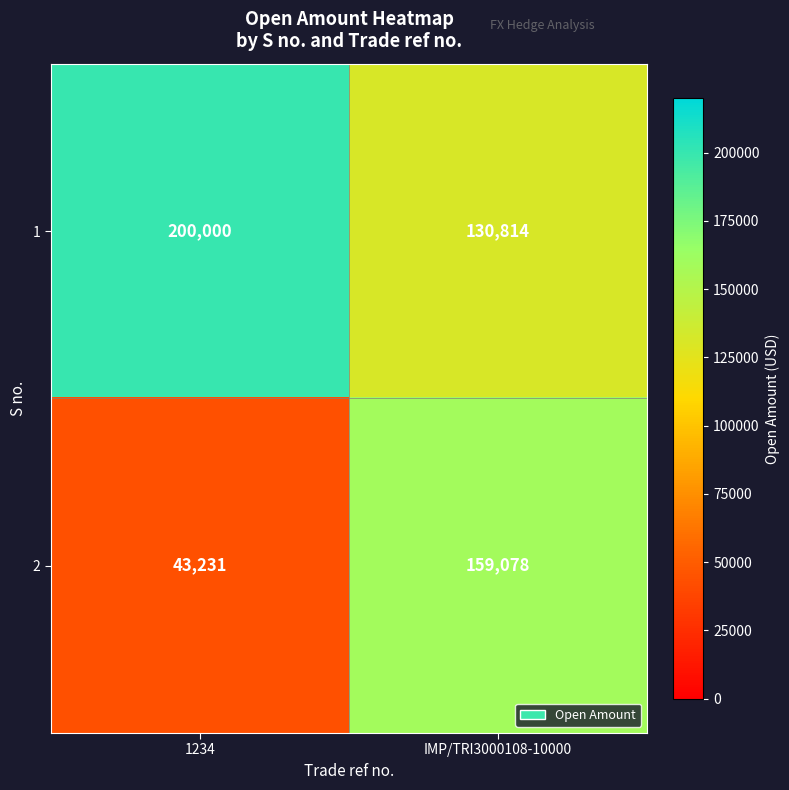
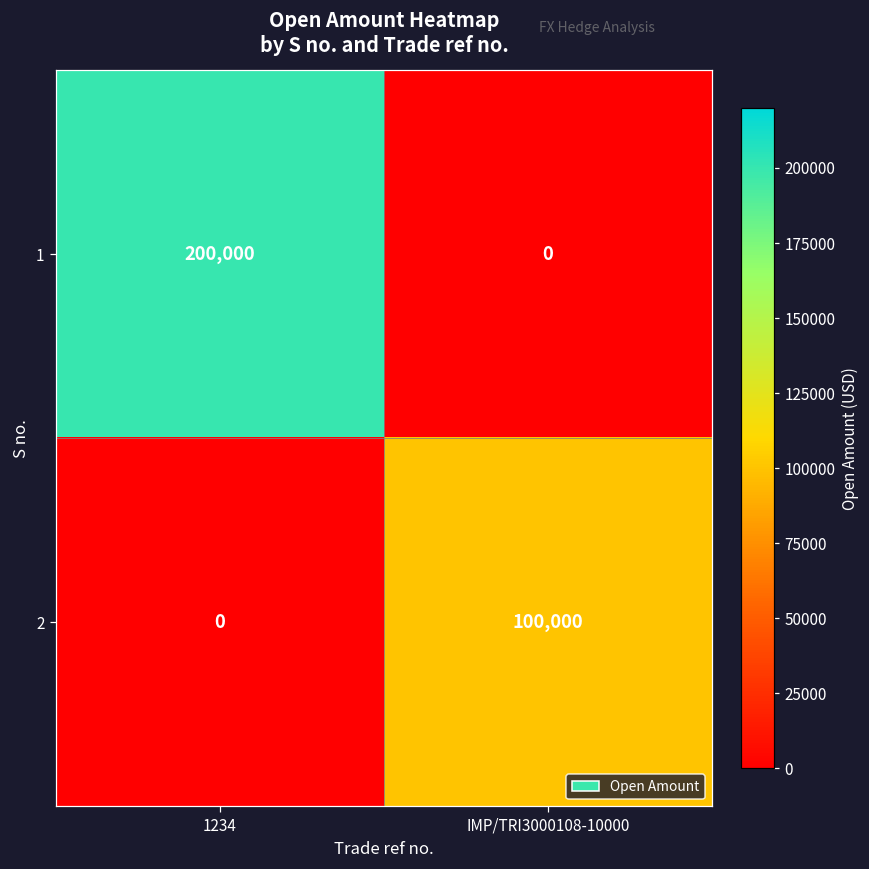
  {
    "1": {
      "1234": "200,000",
-     "IMP/TRI3000108-10000": "130,814"
+     "IMP/TRI3000108-10000": "0"
    },
    "2": {
-     "1234": "43,231",
-     "IMP/TRI3000108-10000": "159,078"
+     "1234": "0",
+     "IMP/TRI3000108-10000": "100,000"
    }
  }
